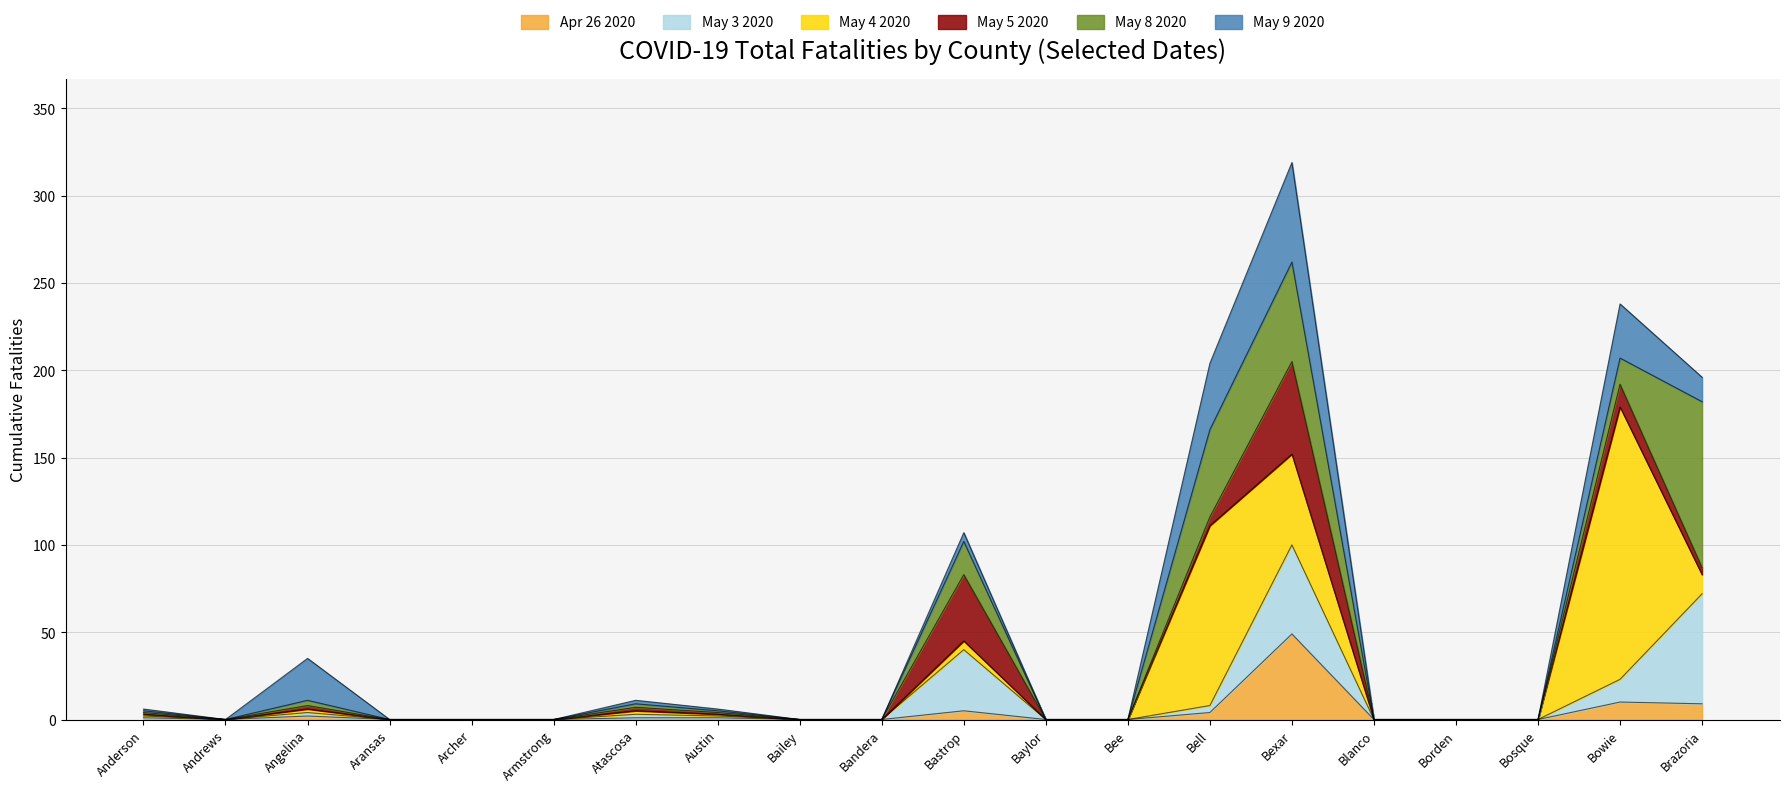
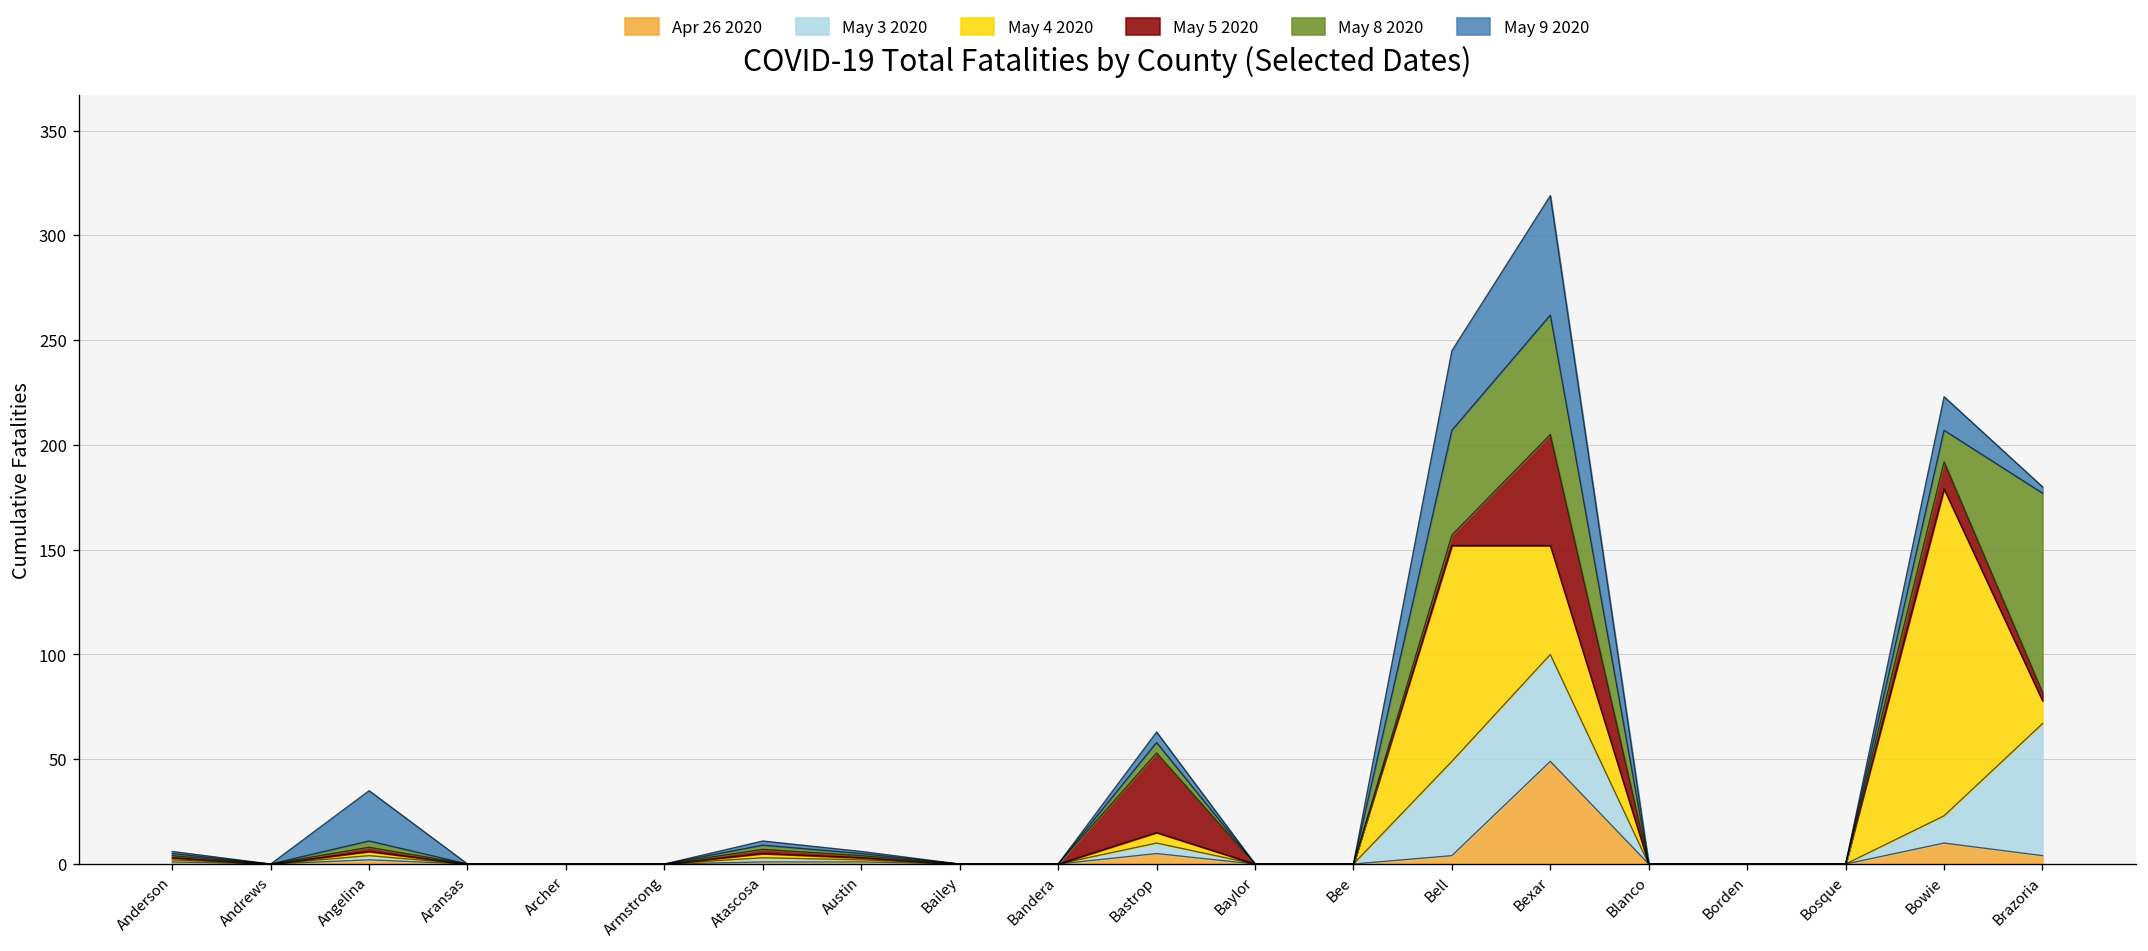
  {
    "Apr 26 2020": {
      "Angelina": 2,
      "Atascosa": 1,
      "Bastrop": 5,
      "Bell": 4,
      "Bexar": 49,
      "Bowie": 10,
-     "Brazoria": 9
+     "Brazoria": 4
    },
    "May 3 2020": {
      "Angelina": 2,
      "Atascosa": 2,
-     "Bastrop": 35,
-     "Bell": 4,
+     "Bastrop": 5,
+     "Bell": 45,
      "Bexar": 51,
      "Bowie": 13,
      "Brazoria": 63
    },
    "May 4 2020": {
      "Angelina": 2,
      "Atascosa": 2,
      "Bastrop": 5,
      "Bell": 103,
      "Bexar": 52,
      "Bowie": 156,
      "Brazoria": 11
    },
    "May 5 2020": {
      "Angelina": 2,
      "Atascosa": 2,
      "Bastrop": 38,
      "Bell": 5,
      "Bexar": 53,
      "Bowie": 13,
      "Brazoria": 4
    },
    "May 8 2020": {
      "Angelina": 3,
      "Atascosa": 2,
-     "Bastrop": 19,
+     "Bastrop": 5,
      "Bell": 50,
      "Bexar": 57,
      "Bowie": 15,
      "Brazoria": 95
    },
    "May 9 2020": {
      "Angelina": 24,
      "Atascosa": 2,
      "Bastrop": 5,
      "Bell": 38,
      "Bexar": 57,
-     "Bowie": 31,
-     "Brazoria": 14
+     "Bowie": 16,
+     "Brazoria": 3
    }
  }
